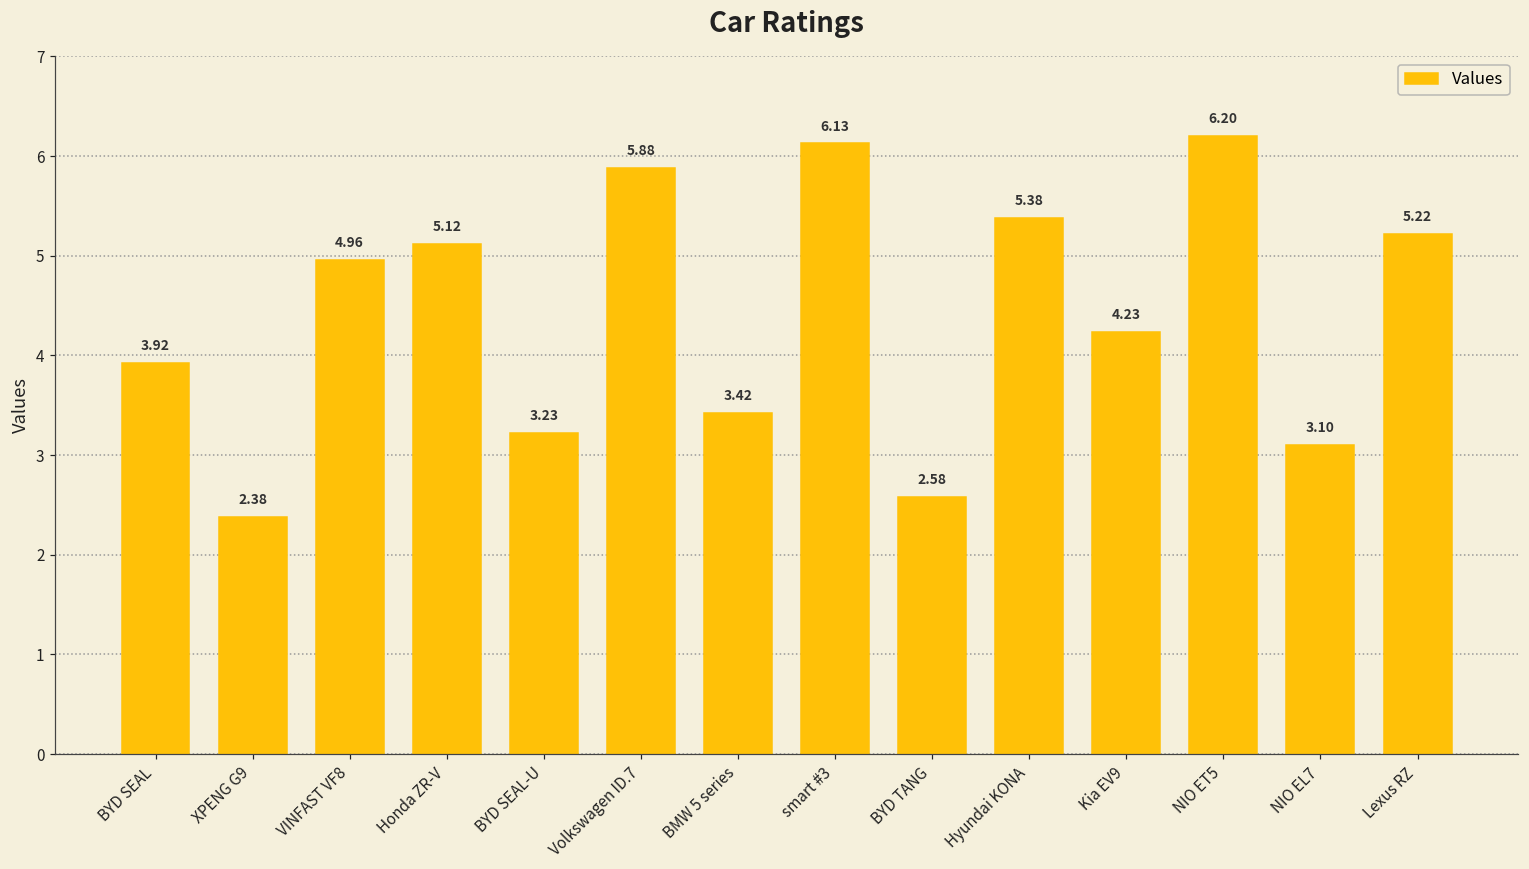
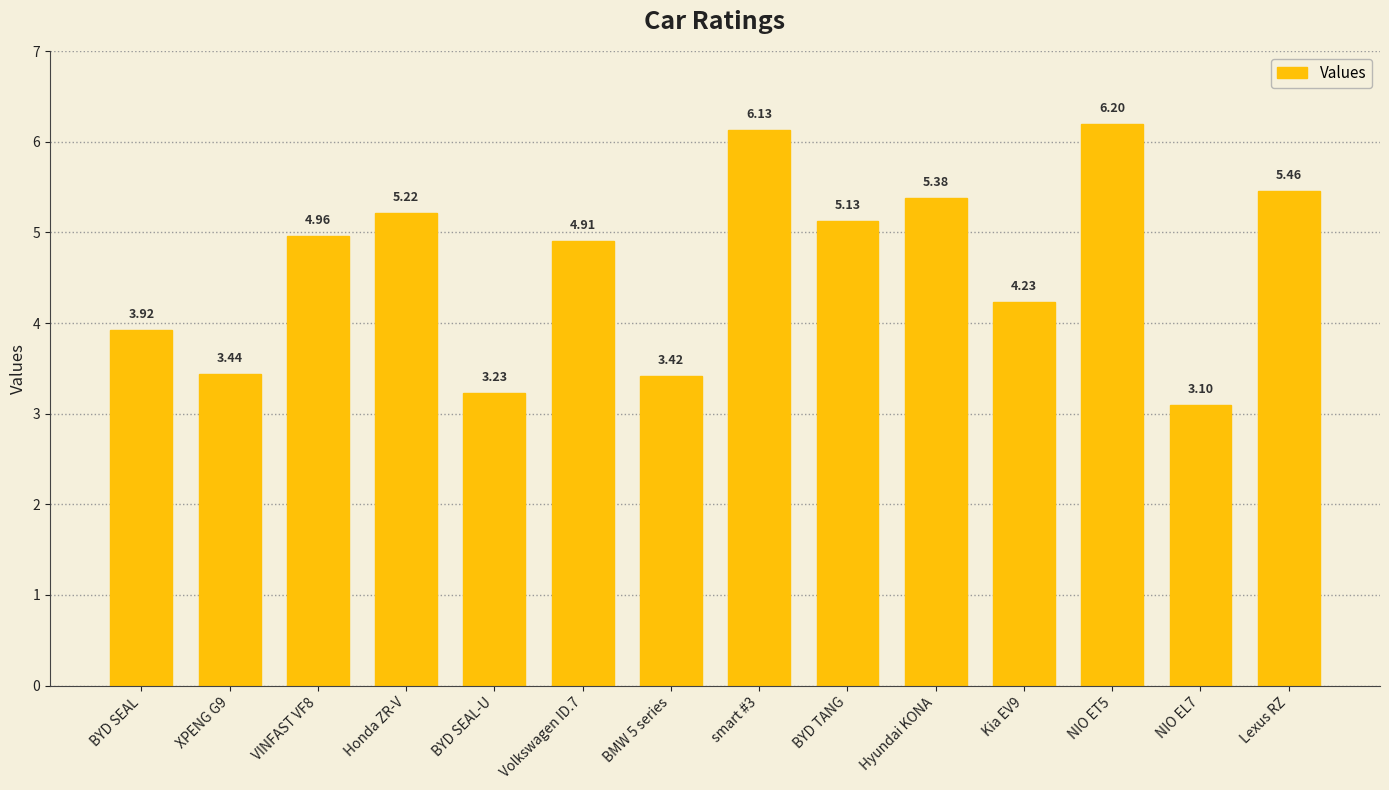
  {
    "BYD SEAL": 3.92,
-   "XPENG G9": 2.38,
+   "XPENG G9": 3.44,
    "VINFAST VF8": 4.96,
-   "Honda ZR-V": 5.12,
+   "Honda ZR-V": 5.22,
    "BYD SEAL-U": 3.23,
-   "Volkswagen ID.7": 5.88,
+   "Volkswagen ID.7": 4.91,
    "BMW 5 series": 3.42,
    "smart #3": 6.13,
-   "BYD TANG": 2.58,
+   "BYD TANG": 5.13,
    "Hyundai KONA": 5.38,
    "Kia EV9": 4.23,
    "NIO ET5": 6.20,
    "NIO EL7": 3.10,
-   "Lexus RZ": 5.22
+   "Lexus RZ": 5.46
  }
